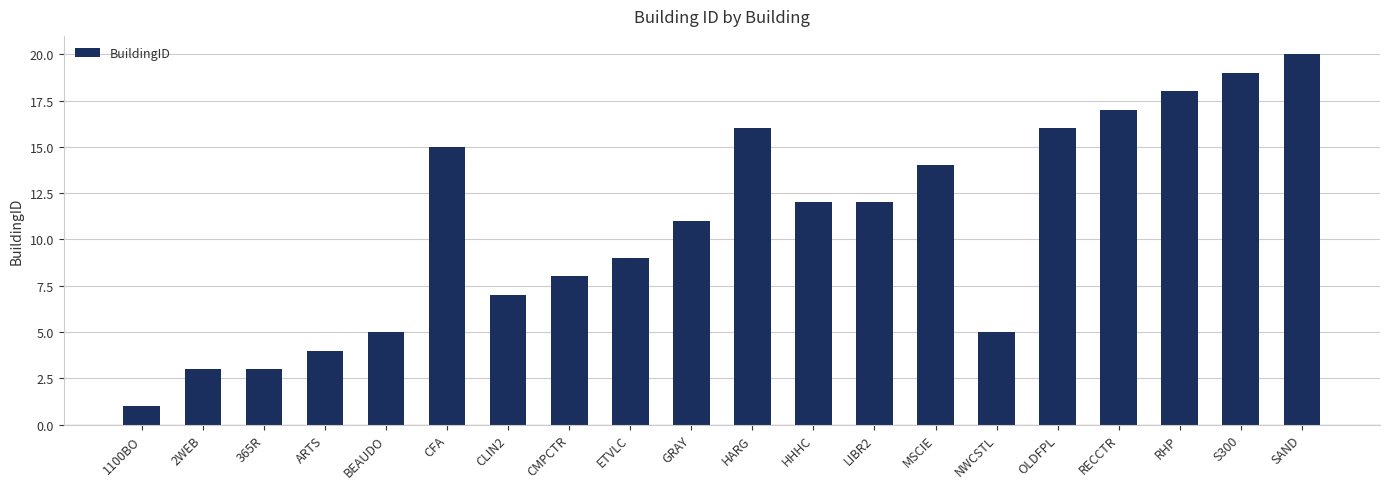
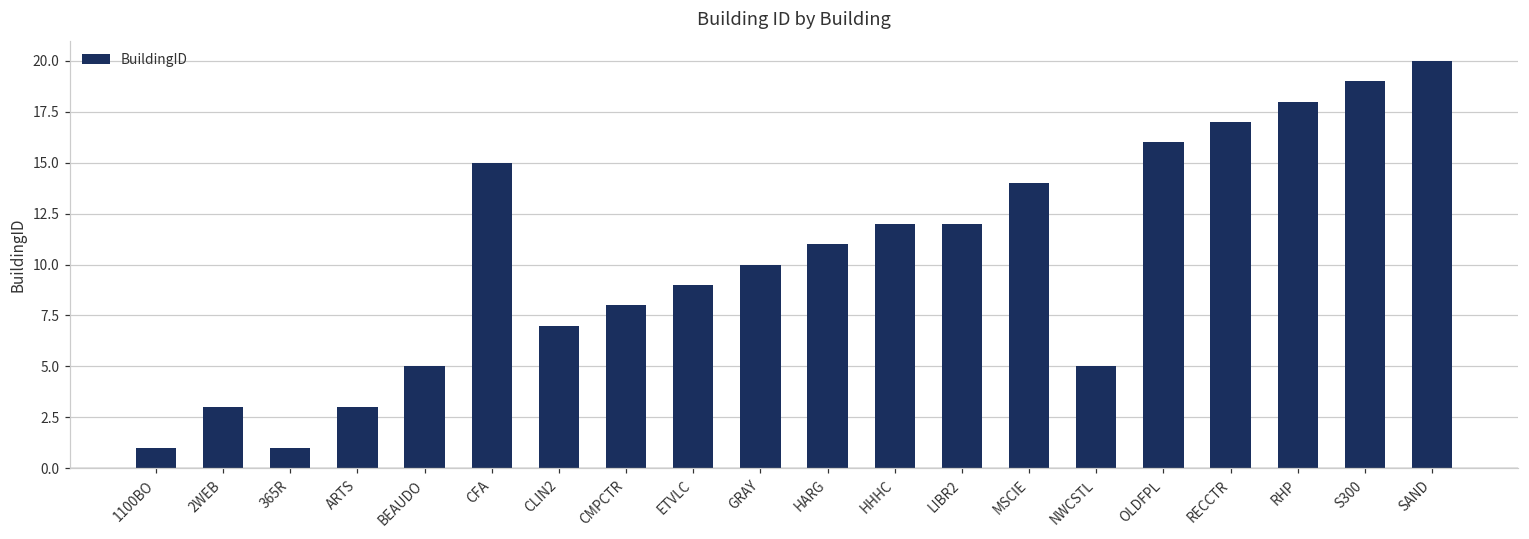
  {
    "1100BO": 1,
    "2WEB": 3,
-   "365R": 3,
-   "ARTS": 4,
+   "365R": 1,
+   "ARTS": 3,
    "BEAUDO": 5,
    "CFA": 15,
    "CLIN2": 7,
    "CMPCTR": 8,
    "ETVLC": 9,
-   "GRAY": 11,
-   "HARG": 16,
+   "GRAY": 10,
+   "HARG": 11,
    "HHHC": 12,
    "LIBR2": 12,
    "MSCIE": 14,
    "NWCSTL": 5,
    "OLDFPL": 16,
    "RECCTR": 17,
    "RHP": 18,
    "S300": 19,
    "SAND": 20
  }
